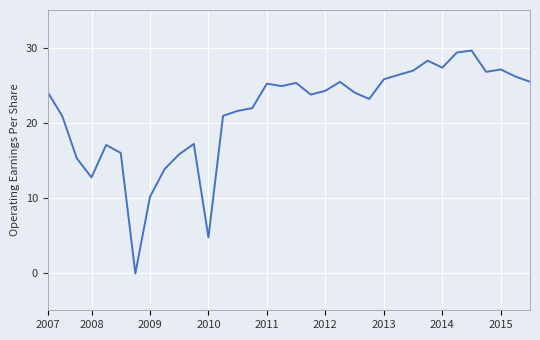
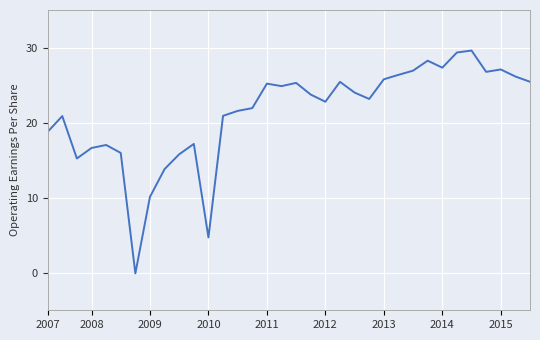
  {
-   "2007": 24,
-   "2008": 13,
+   "2007": 19,
+   "2008": 17,
    "2009": 10,
    "2010": 5,
    "2011": 25,
-   "2012": 24,
+   "2012": 23,
    "2013": 26,
    "2014": 27,
    "2015": 27
  }
